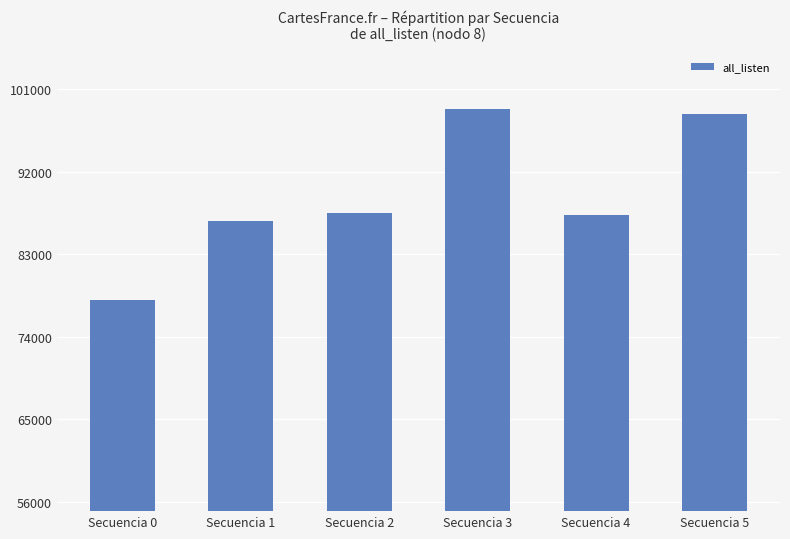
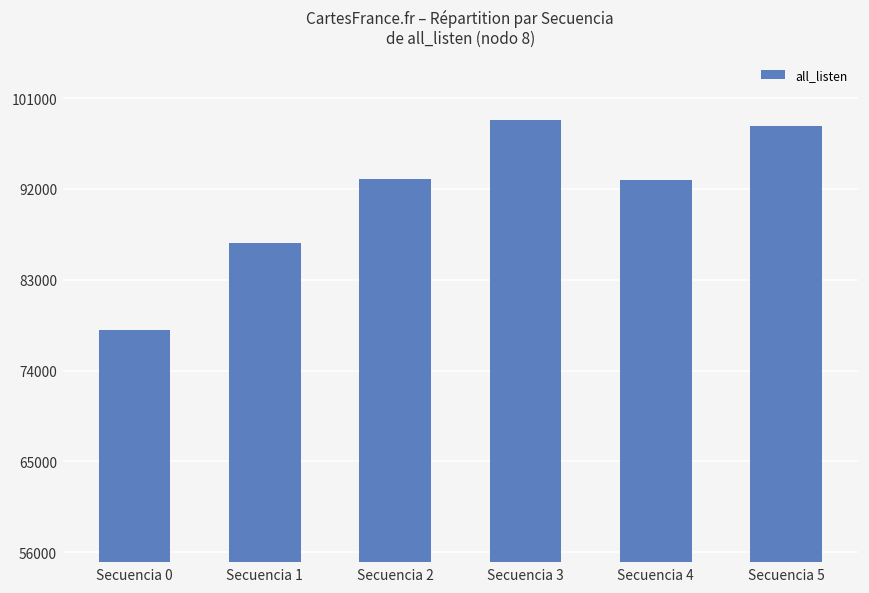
  {
    "Secuencia 0": 78000,
    "Secuencia 1": 87000,
-   "Secuencia 2": 87000,
+   "Secuencia 2": 93000,
    "Secuencia 3": 99000,
-   "Secuencia 4": 87000,
+   "Secuencia 4": 93000,
    "Secuencia 5": 98000
  }
